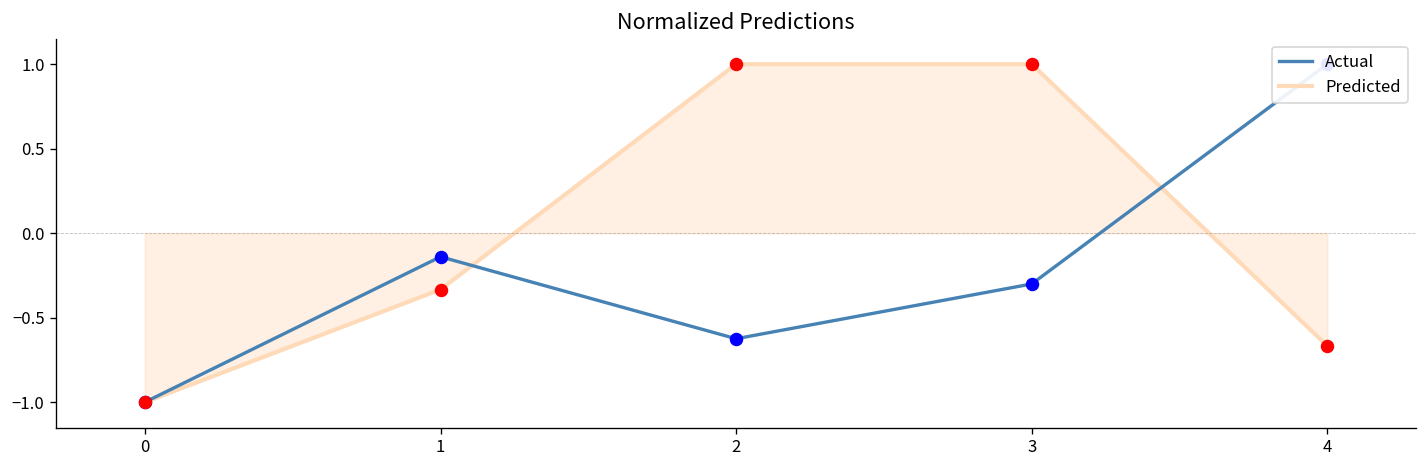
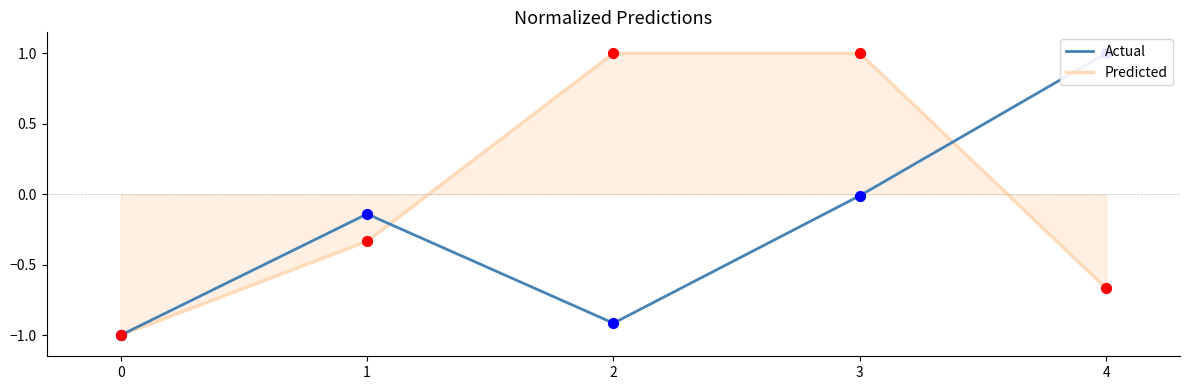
  {
    "Actual": {
      "1": -0.14,
-     "2": -0.62,
-     "3": -0.30
+     "2": -0.92,
+     "3": -0.01
    }
  }
